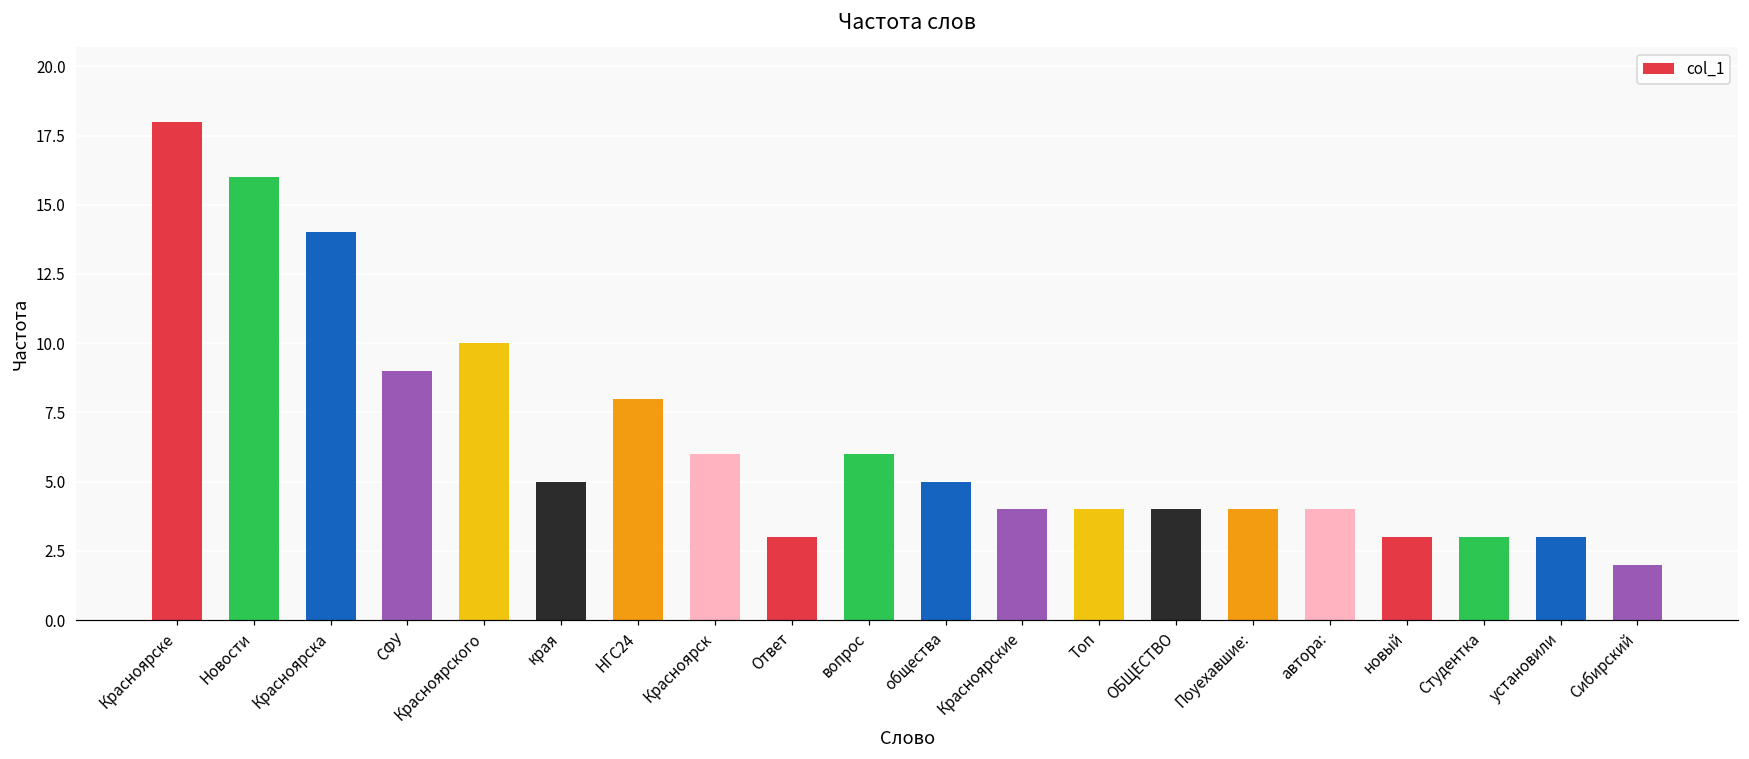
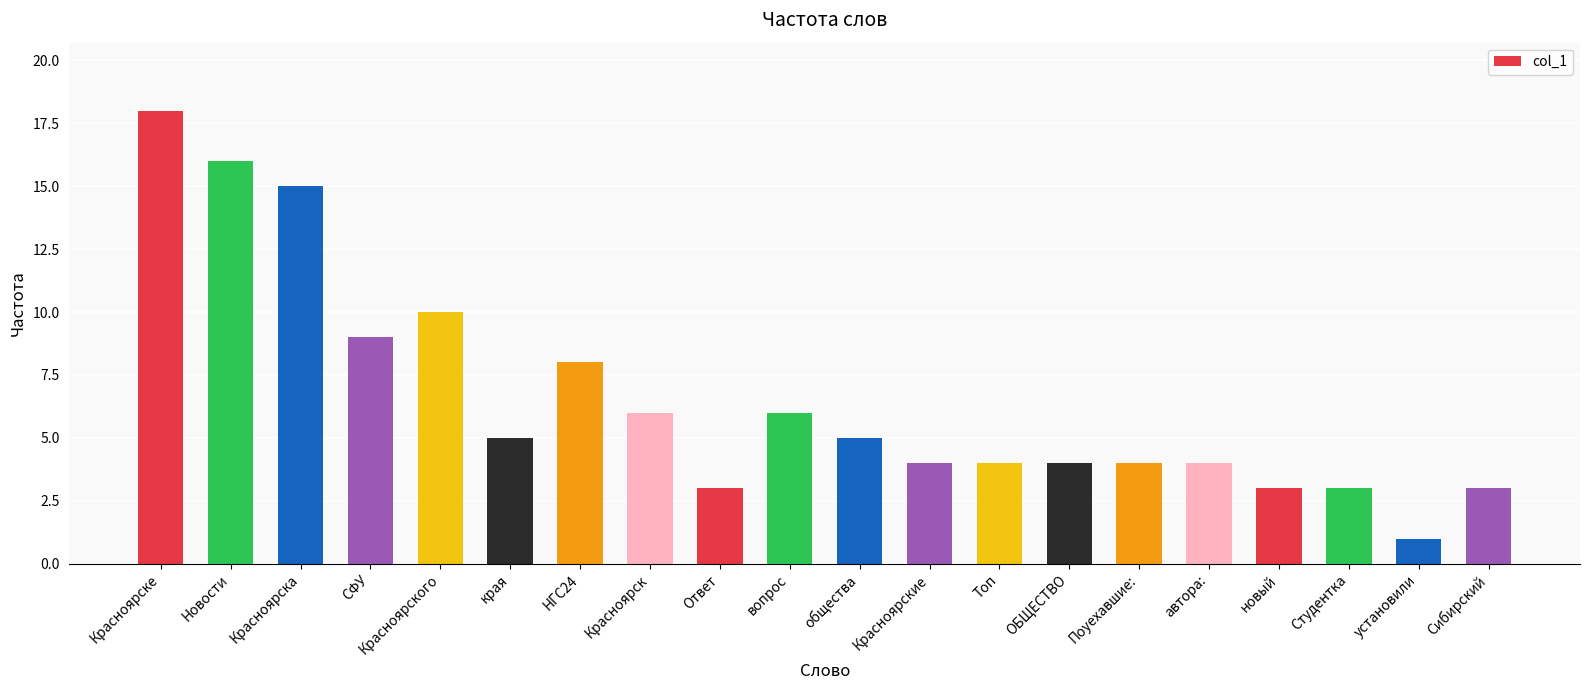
  {
    "Красноярске": 18,
    "Новости": 16,
-   "Красноярска": 14,
+   "Красноярска": 15,
    "СФУ": 9,
    "Красноярского": 10,
    "края": 5,
    "НГС24": 8,
    "Красноярск": 6,
    "Ответ": 3,
    "вопрос": 6,
    "общества": 5,
    "Красноярские": 4,
    "Топ": 4,
    "ОБЩЕСТВО": 4,
    "Поуехавшие:": 4,
    "автора:": 4,
    "новый": 3,
    "Студентка": 3,
-   "установили": 3,
-   "Сибирский": 2
+   "установили": 1,
+   "Сибирский": 3
  }
